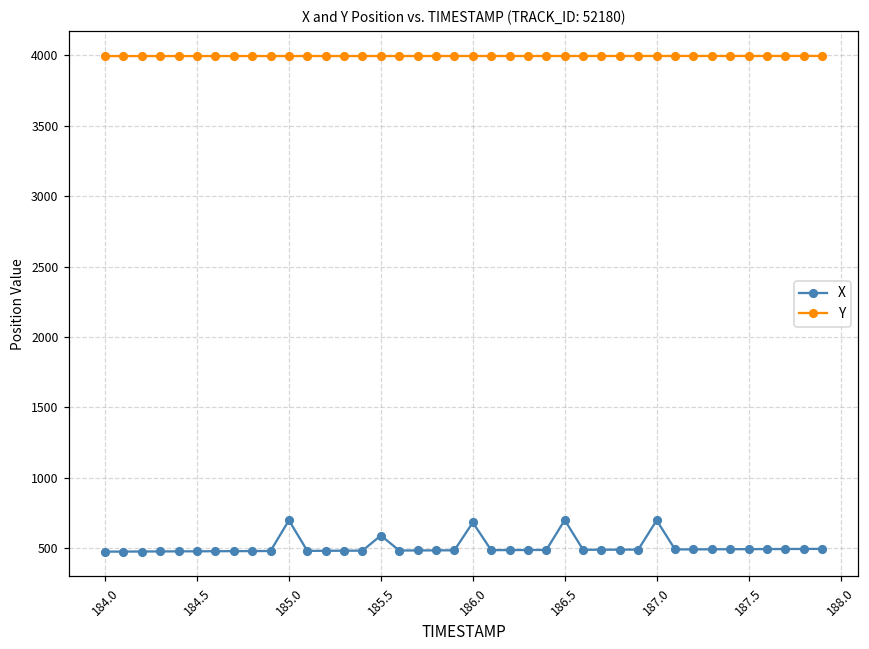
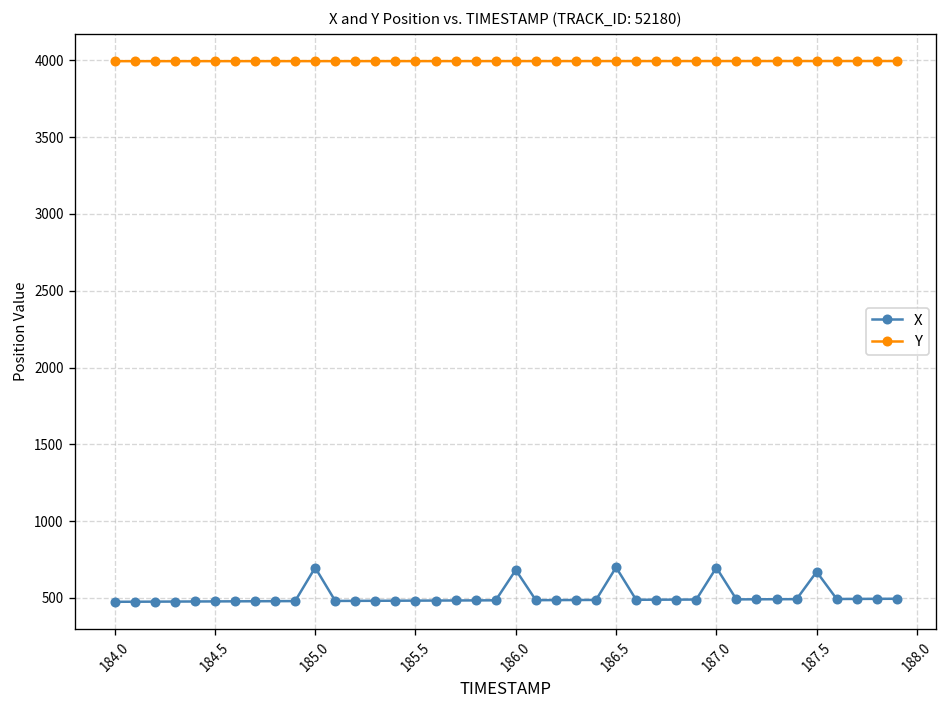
  {
    "X": {
      "184.0": 480,
      "184.5": 480,
      "185.0": 700,
-     "185.5": 590,
+     "185.5": 480,
      "186.0": 680,
      "186.5": 700,
      "187.0": 700,
-     "187.5": 490
+     "187.5": 670
    },
    "Y": {
      "184.0": 3990,
      "184.5": 3990,
      "185.0": 3990,
      "185.5": 4000,
      "186.0": 4000,
      "186.5": 4000,
      "187.0": 4000,
      "187.5": 4000
    }
  }
